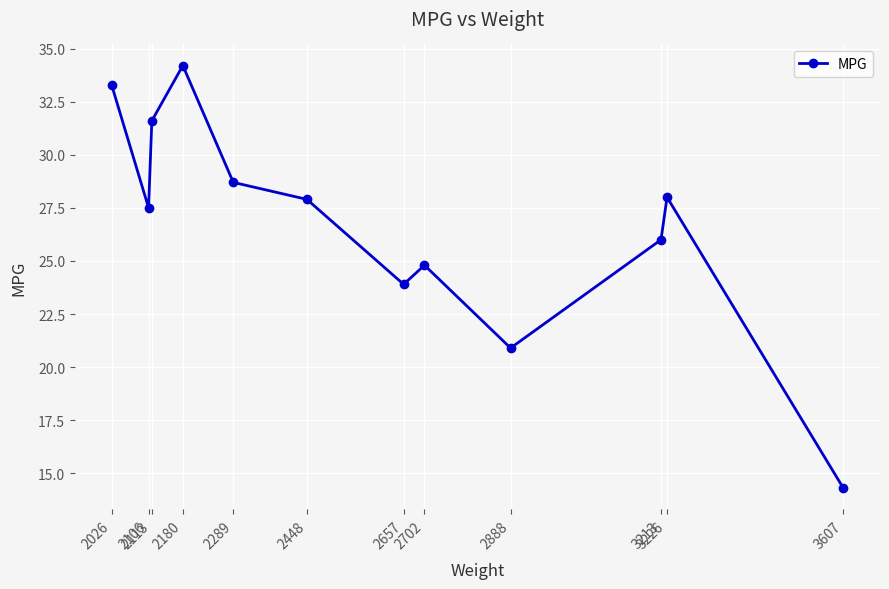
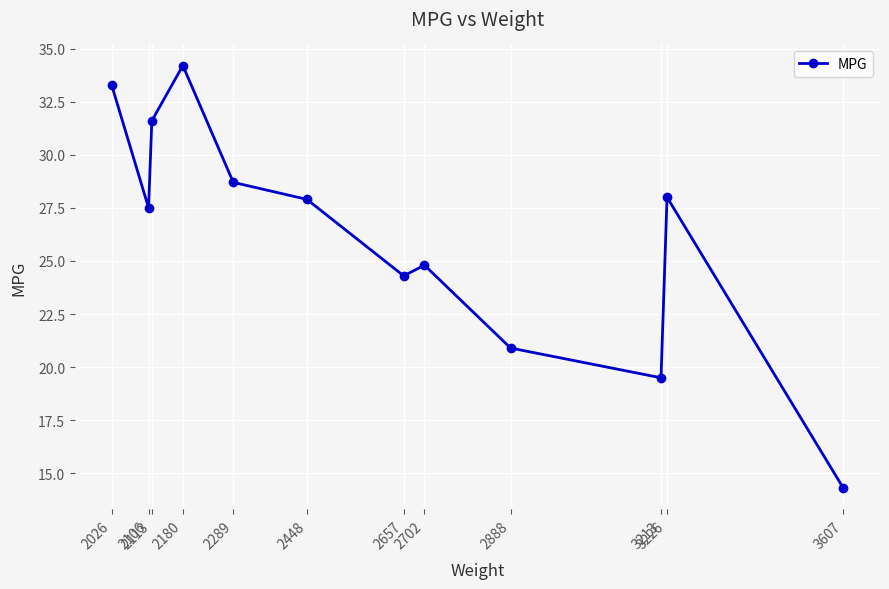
  {
    "2026": 33.3,
    "2106": 27.5,
    "2113": 31.6,
    "2180": 34.2,
    "2289": 28.7,
    "2448": 27.9,
-   "2657": 23.9,
+   "2657": 24.3,
    "2702": 24.8,
    "2888": 20.9,
-   "3213": 26.0,
+   "3213": 19.5,
    "3226": 28.0,
    "3607": 14.3
  }
